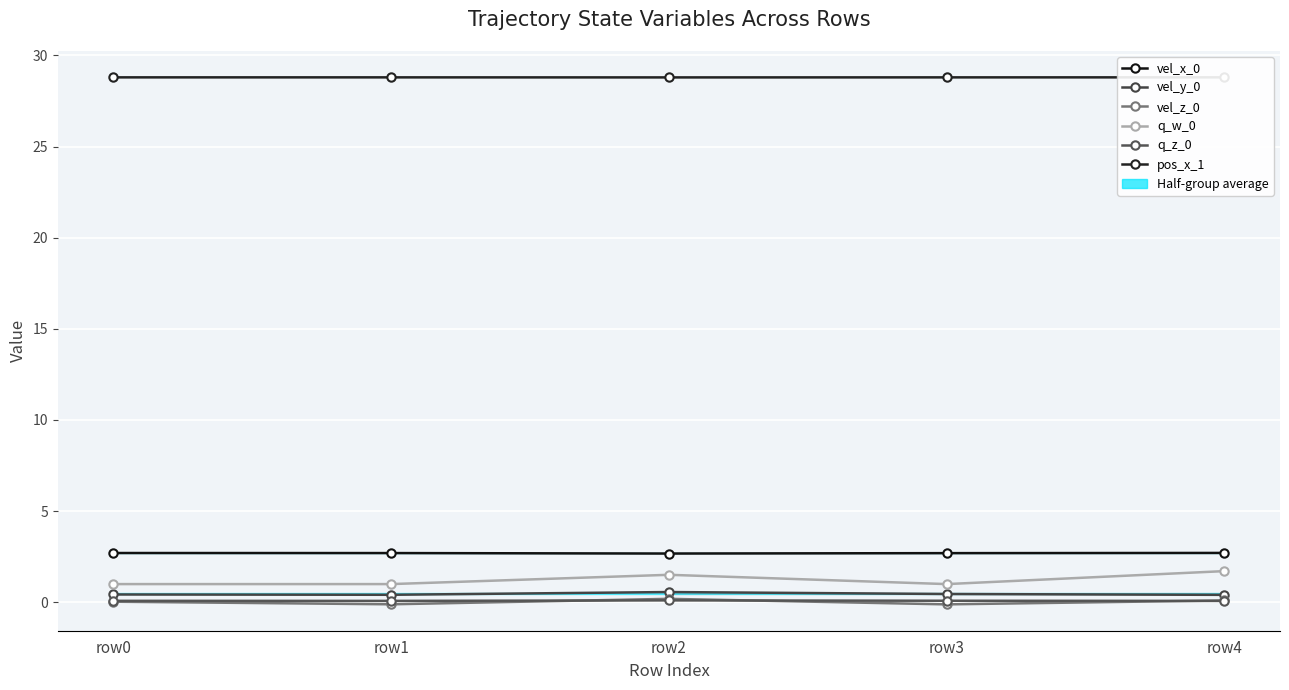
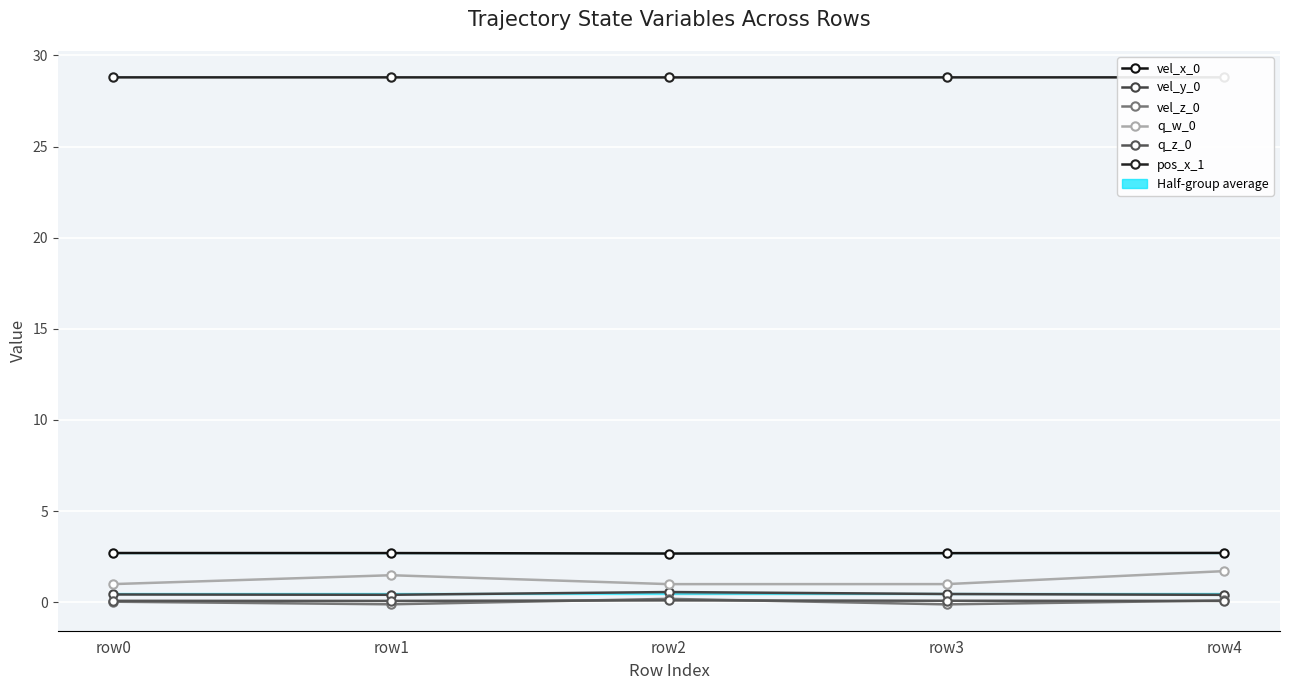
  {
    "q_w_0": {
      "row0": 1.0,
-     "row1": 1.0,
-     "row2": 1.5,
+     "row1": 1.5,
+     "row2": 1.0,
      "row3": 1.0,
      "row4": 1.7
    }
  }
